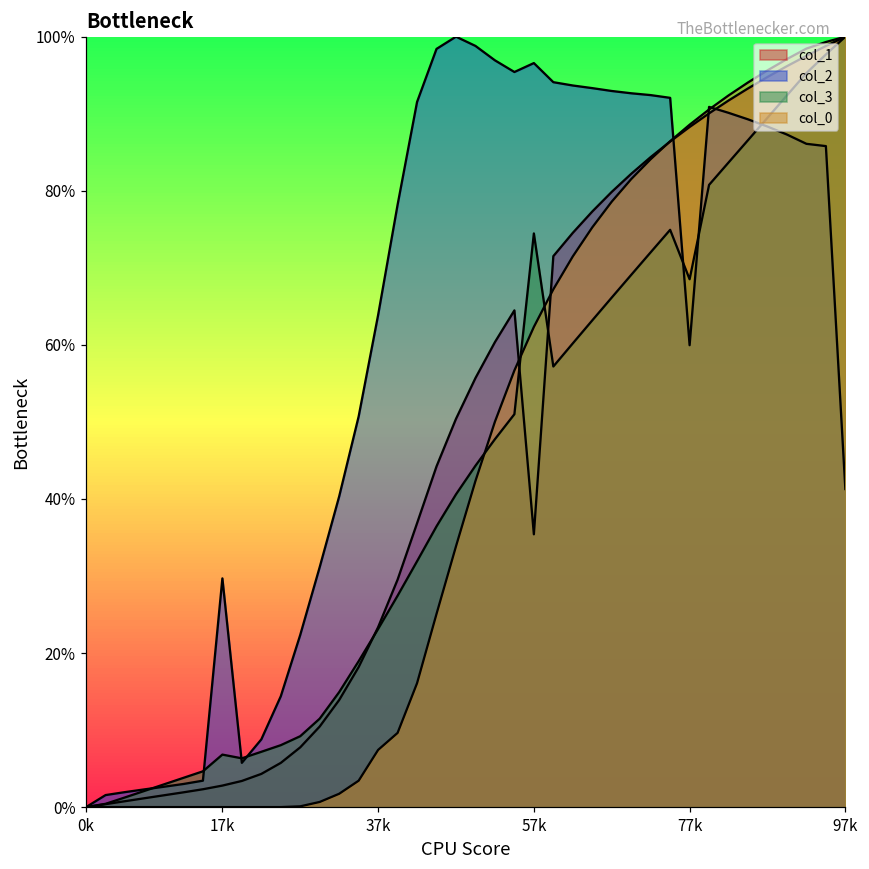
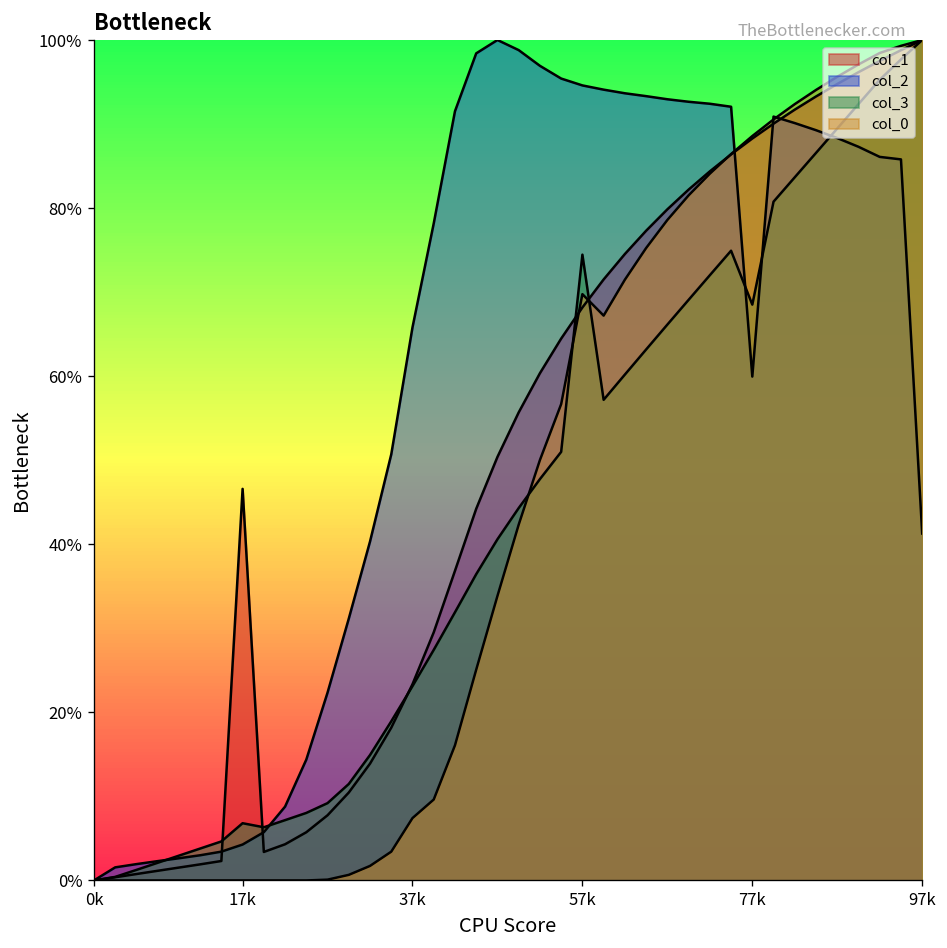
  {
    "col_1": {
-     "17k": "3%",
-     "57k": "35%"
+     "17k": "47%",
+     "57k": "68%"
    },
    "col_2": {
-     "17k": "30%",
-     "37k": "64%",
-     "57k": "97%",
+     "17k": "4%",
+     "37k": "66%",
+     "57k": "95%",
      "77k": "60%",
      "97k": "41%"
    },
    "col_3": {
      "17k": "7%",
      "57k": "74%",
      "77k": "69%"
    },
    "col_0": {
      "17k": "0%",
      "37k": "7%",
-     "57k": "62%"
+     "57k": "70%"
    }
  }
